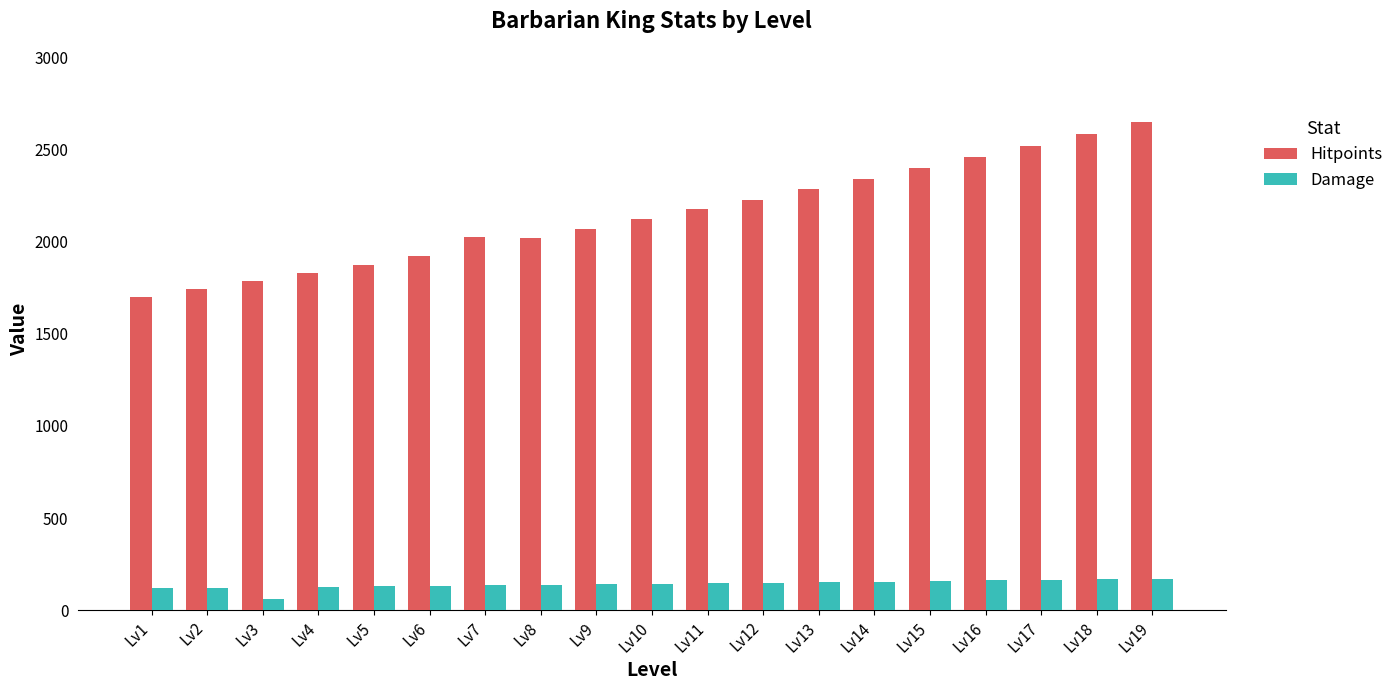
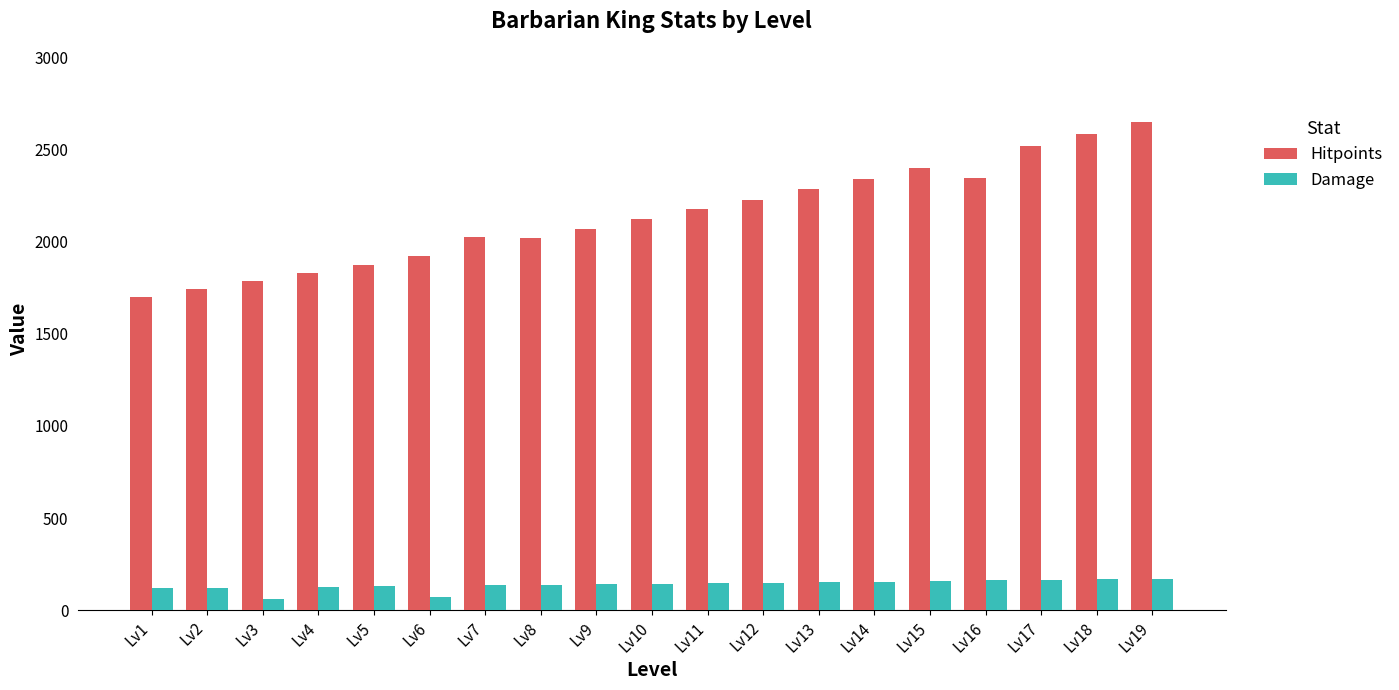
  {
    "Hitpoints": {
      "Lv1": 1700,
      "Lv2": 1740,
      "Lv3": 1790,
      "Lv4": 1830,
      "Lv5": 1880,
      "Lv6": 1920,
      "Lv7": 2030,
      "Lv8": 2020,
      "Lv9": 2070,
      "Lv10": 2120,
      "Lv11": 2180,
      "Lv12": 2230,
      "Lv13": 2290,
      "Lv14": 2340,
      "Lv15": 2400,
-     "Lv16": 2460,
+     "Lv16": 2350,
      "Lv17": 2520,
      "Lv18": 2590,
      "Lv19": 2650
    },
    "Damage": {
      "Lv1": 120,
      "Lv2": 120,
      "Lv3": 60,
      "Lv4": 130,
      "Lv5": 130,
-     "Lv6": 130,
+     "Lv6": 70,
      "Lv7": 140,
      "Lv8": 140,
      "Lv9": 140,
      "Lv10": 140,
      "Lv11": 150,
      "Lv12": 150,
      "Lv13": 150,
      "Lv14": 160,
      "Lv15": 160,
      "Lv16": 160,
      "Lv17": 160,
      "Lv18": 170,
      "Lv19": 170
    }
  }
